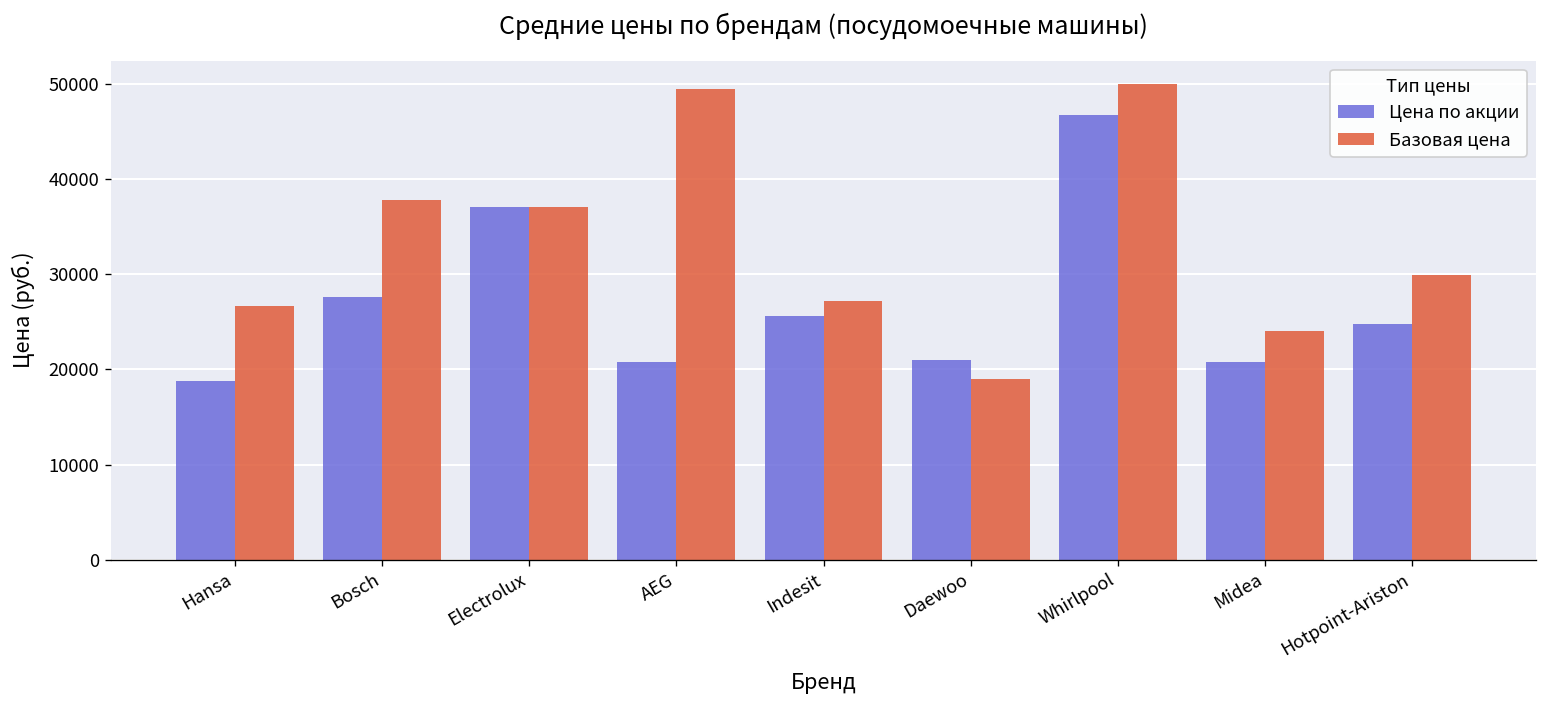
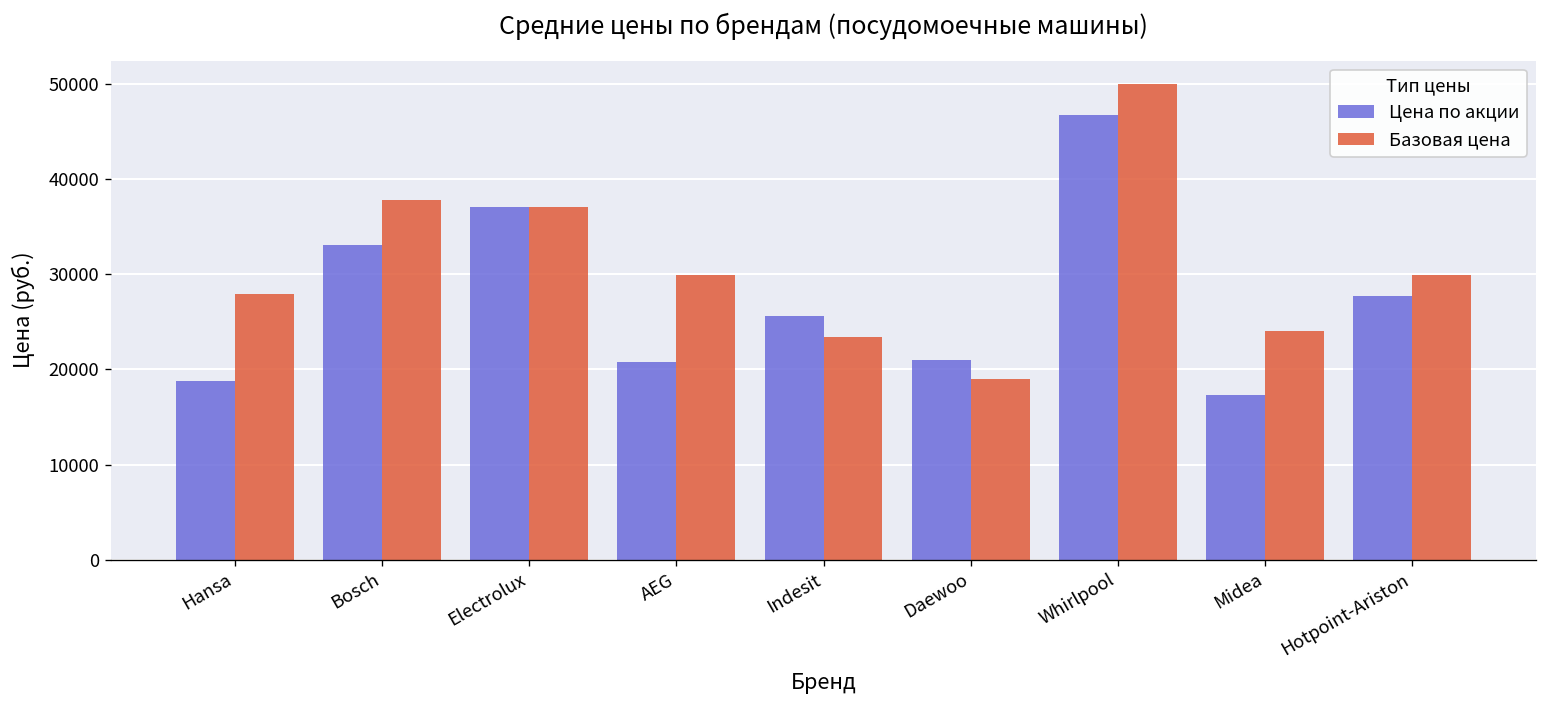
  {
    "Цена по акции": {
      "Hansa": 19000,
-     "Bosch": 28000,
+     "Bosch": 33000,
      "Electrolux": 37000,
      "AEG": 21000,
      "Indesit": 26000,
      "Daewoo": 21000,
      "Whirlpool": 47000,
-     "Midea": 21000,
-     "Hotpoint-Ariston": 25000
+     "Midea": 17000,
+     "Hotpoint-Ariston": 28000
    },
    "Базовая цена": {
-     "Hansa": 27000,
+     "Hansa": 28000,
      "Bosch": 38000,
      "Electrolux": 37000,
-     "AEG": 50000,
-     "Indesit": 27000,
+     "AEG": 30000,
+     "Indesit": 23000,
      "Daewoo": 19000,
      "Whirlpool": 50000,
      "Midea": 24000,
      "Hotpoint-Ariston": 30000
    }
  }
